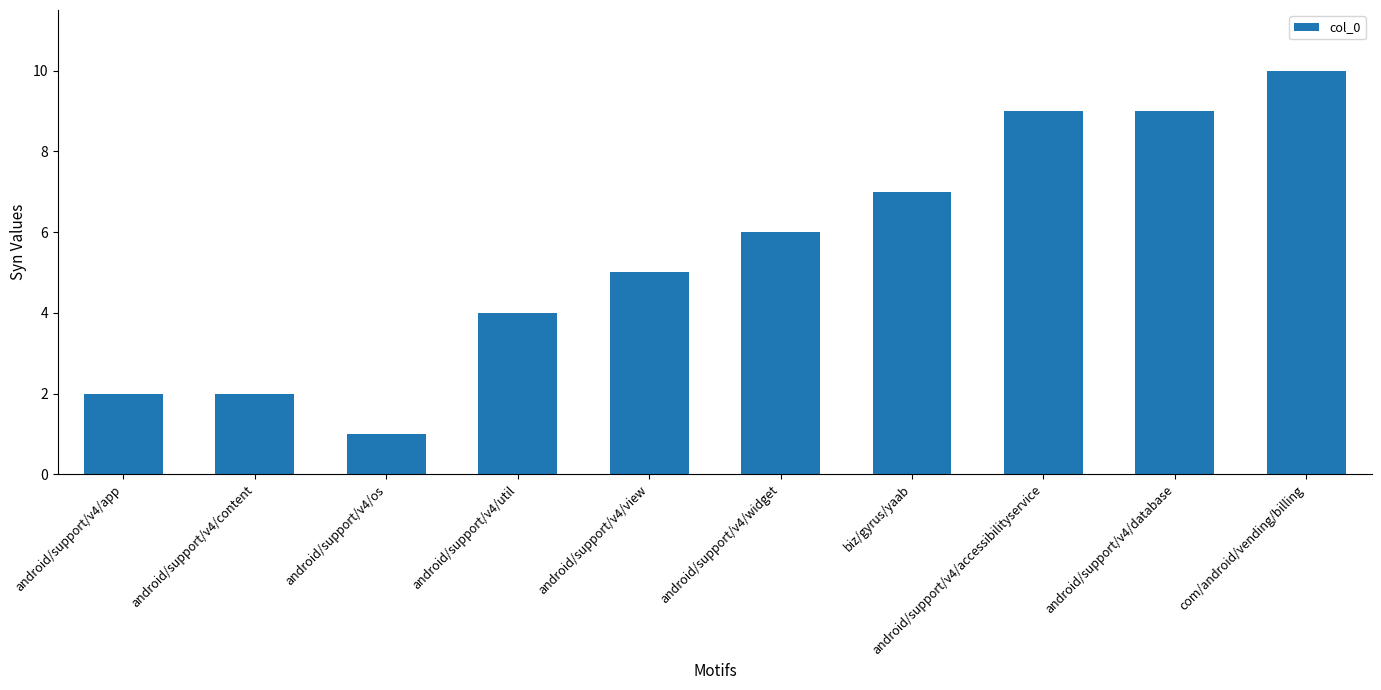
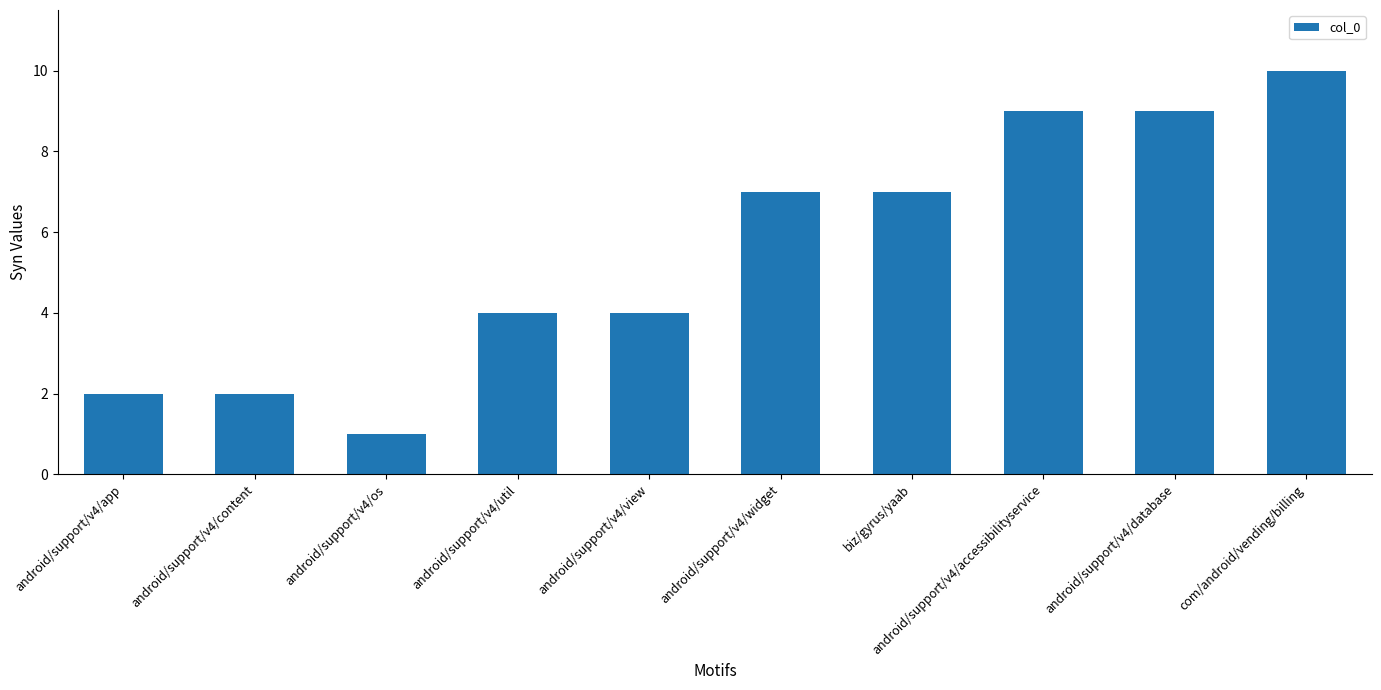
  {
    "android/support/v4/app": 2,
    "android/support/v4/content": 2,
    "android/support/v4/os": 1,
    "android/support/v4/util": 4,
-   "android/support/v4/view": 5,
-   "android/support/v4/widget": 6,
+   "android/support/v4/view": 4,
+   "android/support/v4/widget": 7,
    "biz/gyrus/yaab": 7,
    "android/support/v4/accessibilityservice": 9,
    "android/support/v4/database": 9,
    "com/android/vending/billing": 10
  }
